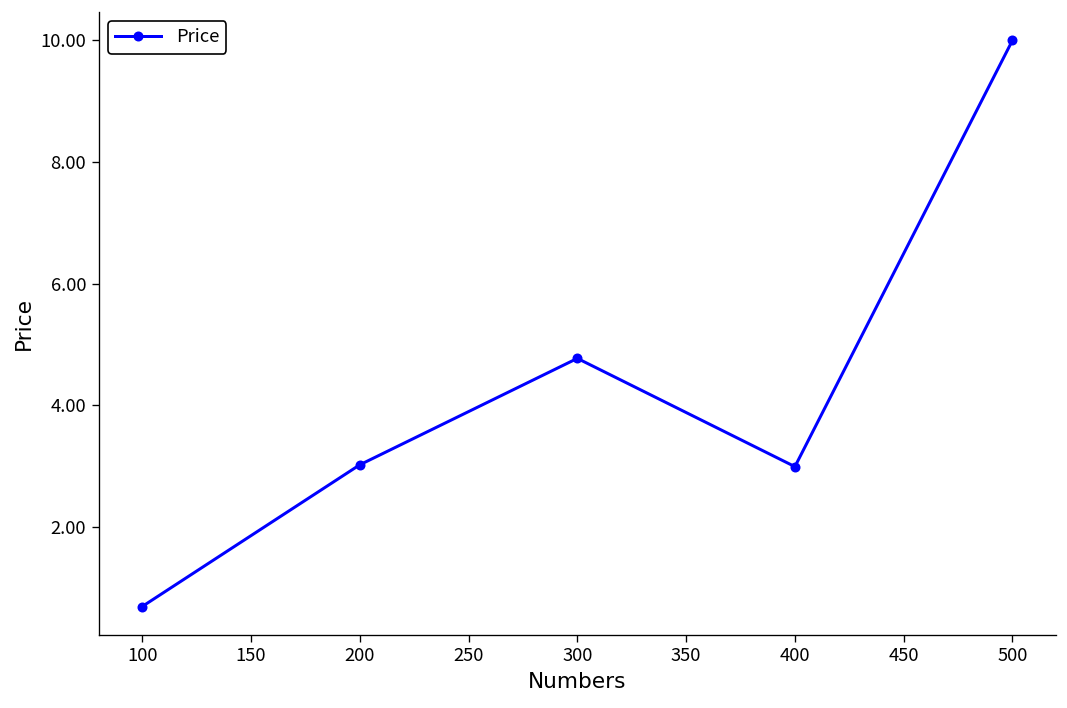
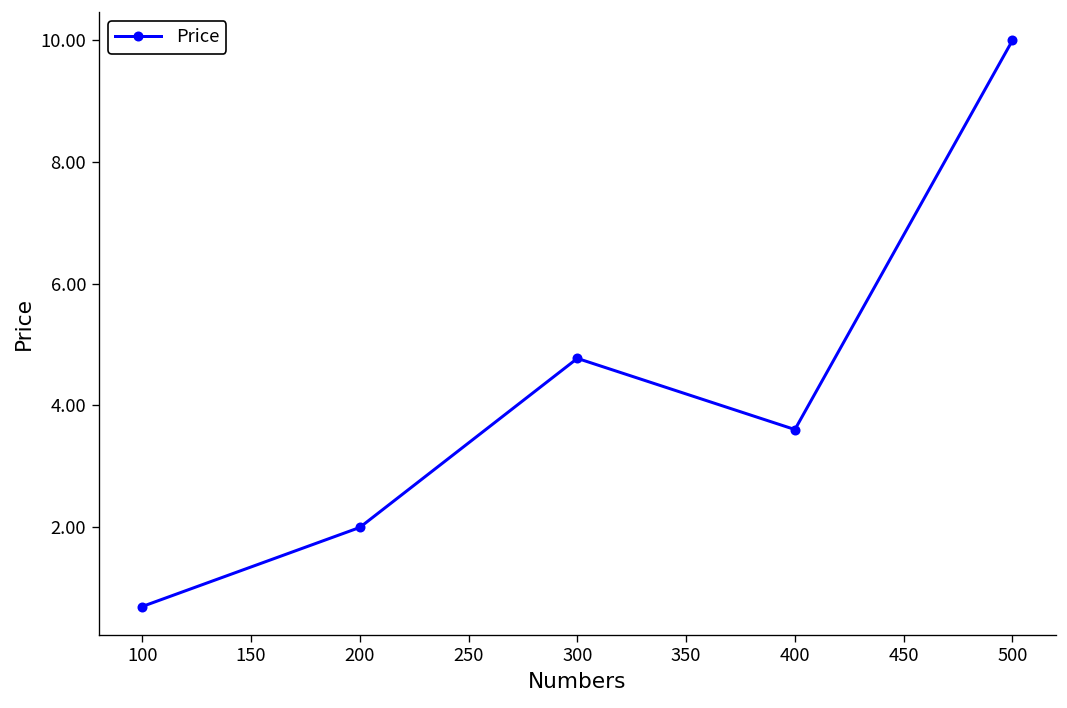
  {
    "100": 0.7,
-   "200": 3.0,
+   "200": 2.0,
    "300": 4.8,
-   "400": 3.0,
+   "400": 3.6,
    "500": 10.0
  }
